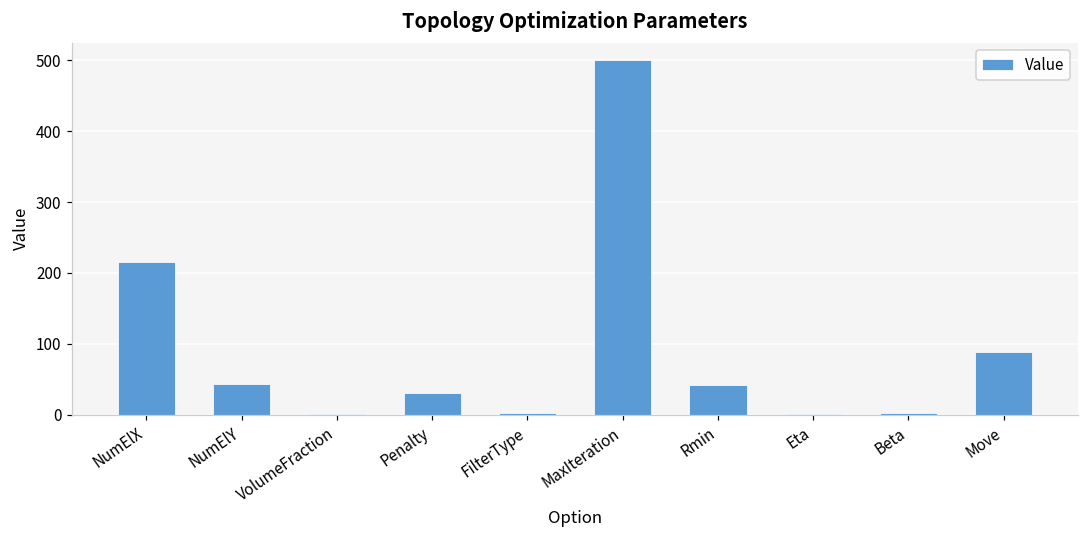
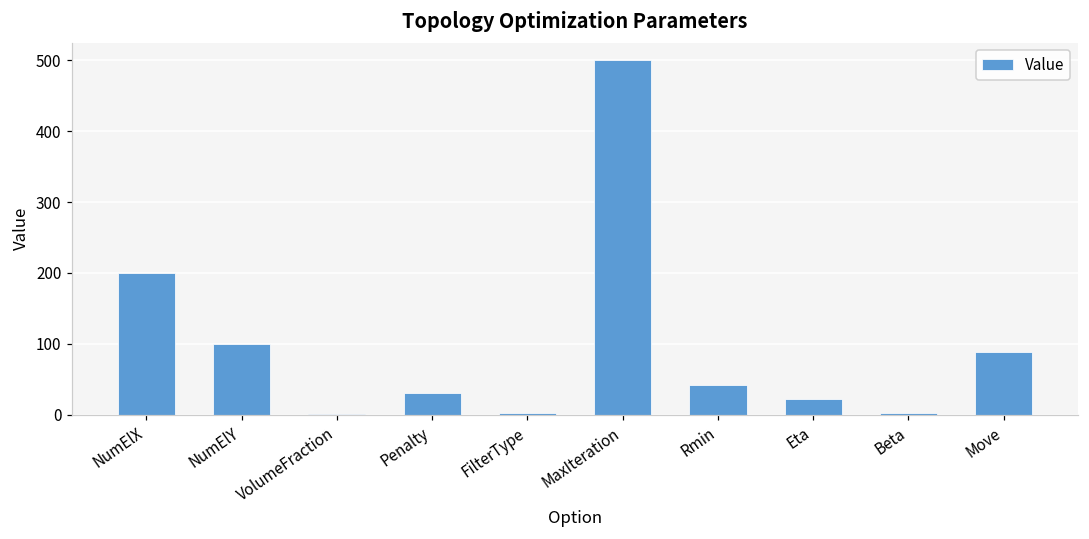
  {
-   "NumElX": 220,
-   "NumElY": 40,
+   "NumElX": 200,
+   "NumElY": 100,
    "Penalty": 30,
    "MaxIteration": 500,
    "Rmin": 40,
-   "Eta": 0,
+   "Eta": 20,
    "Move": 90
  }
